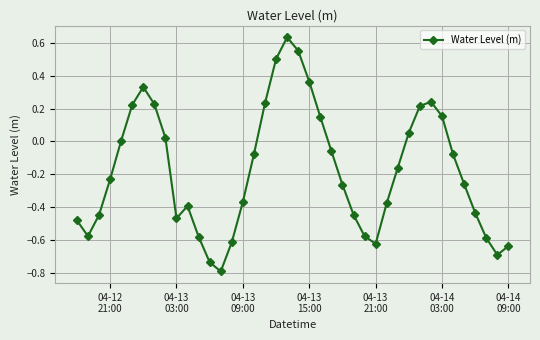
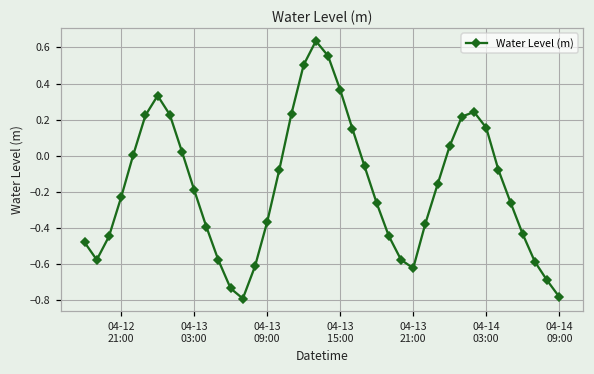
  {
    "04-12 21:00": -0.23,
-   "04-13 03:00": -0.47,
+   "04-13 03:00": -0.19,
    "04-13 09:00": -0.37,
    "04-13 15:00": 0.37,
    "04-13 21:00": -0.62,
    "04-14 03:00": 0.15,
-   "04-14 09:00": -0.64
+   "04-14 09:00": -0.78
  }
